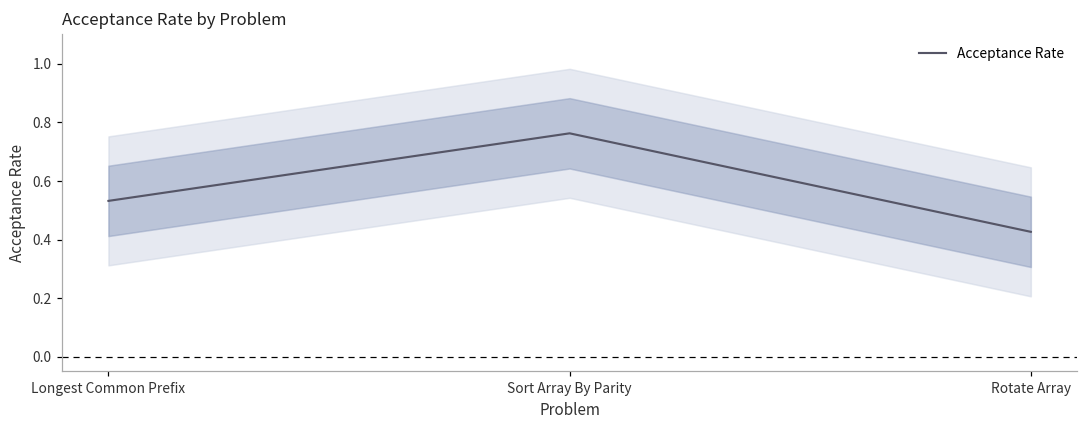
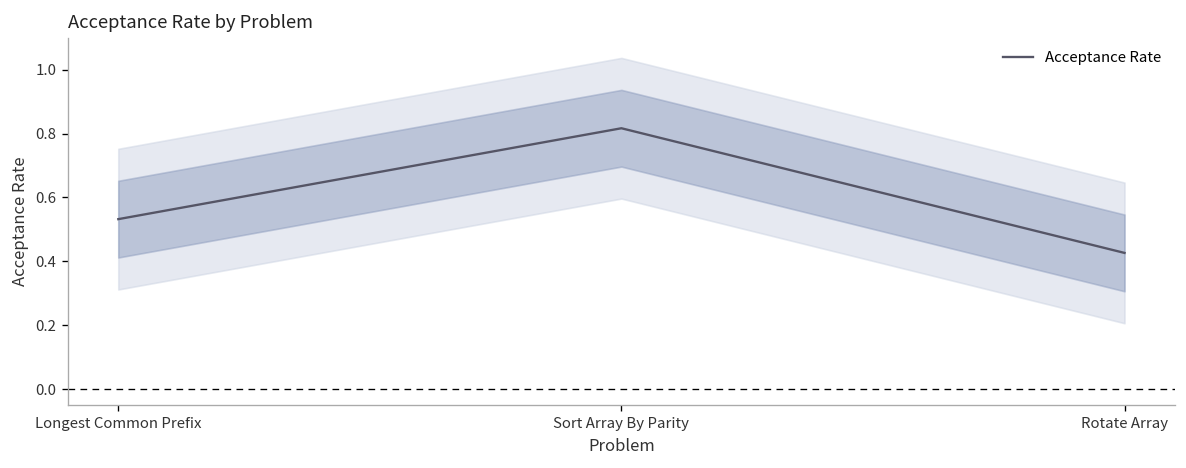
  {
    "Acceptance Rate": {
      "Longest Common Prefix": 0.53,
-     "Sort Array By Parity": 0.76,
+     "Sort Array By Parity": 0.82,
      "Rotate Array": 0.43
    }
  }
